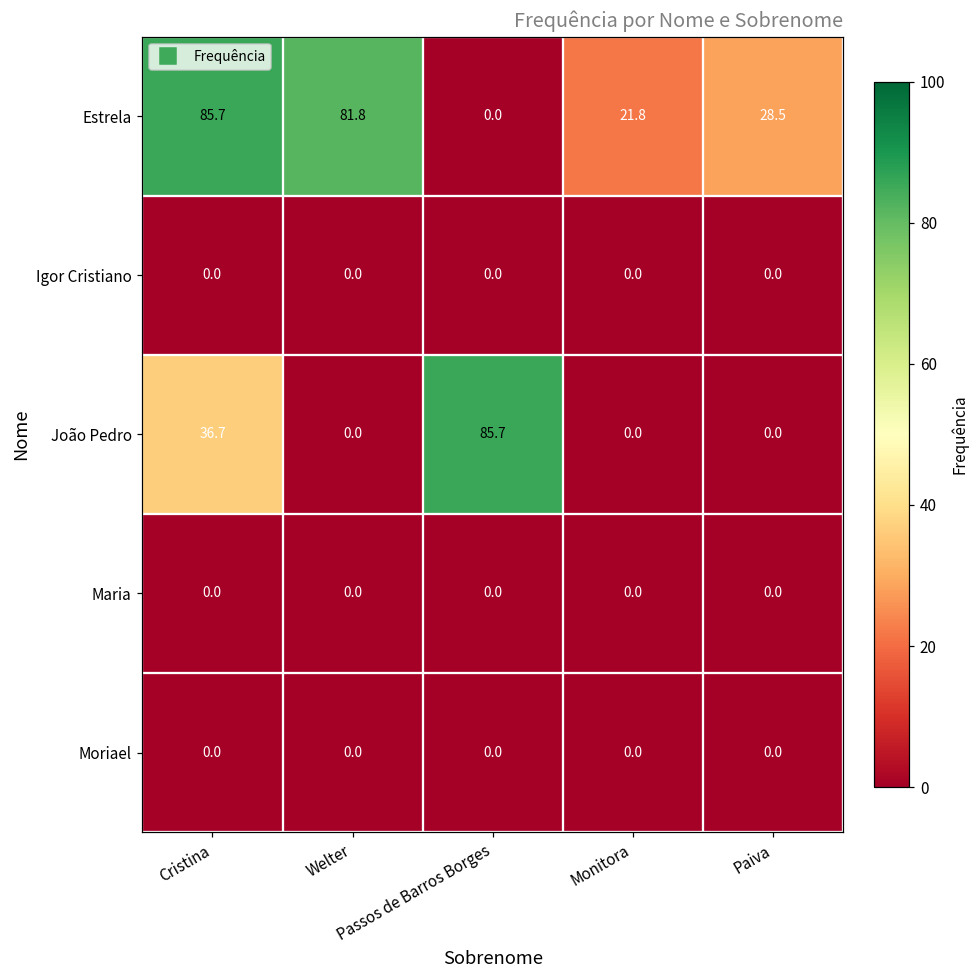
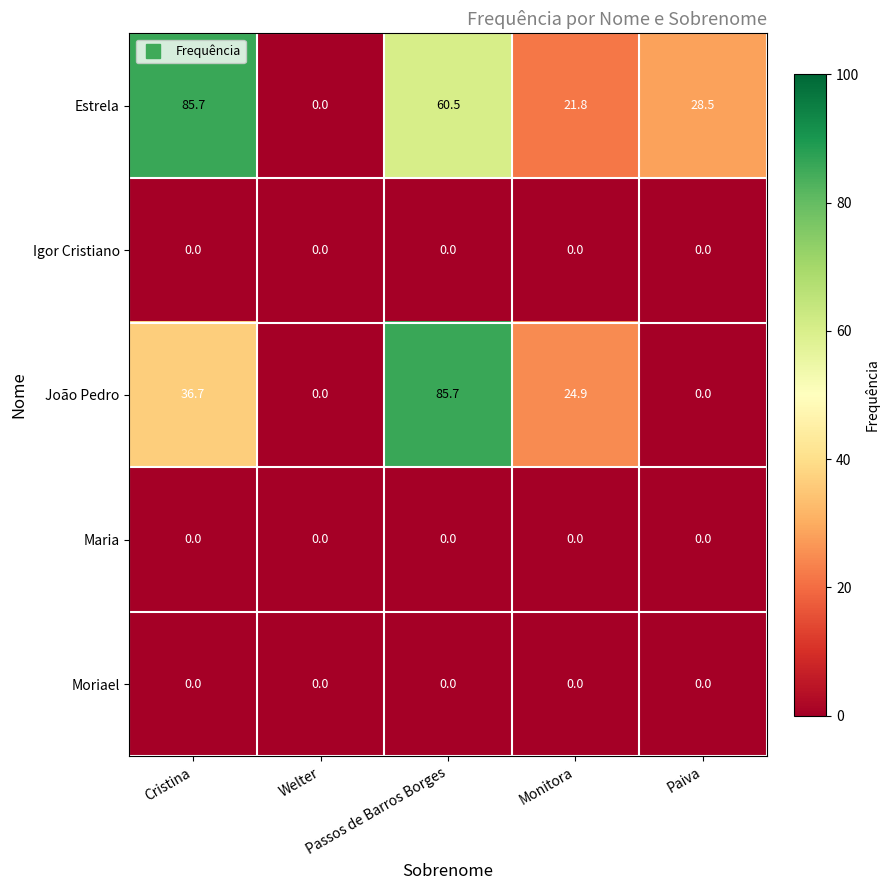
  {
    "Estrela": {
      "Cristina": 85.7,
-     "Welter": 81.8,
-     "Passos de Barros Borges": 0.0,
+     "Welter": 0.0,
+     "Passos de Barros Borges": 60.5,
      "Monitora": 21.8,
      "Paiva": 28.5
    },
    "Igor Cristiano": {
      "Cristina": 0.0,
      "Welter": 0.0,
      "Passos de Barros Borges": 0.0,
      "Monitora": 0.0,
      "Paiva": 0.0
    },
    "João Pedro": {
      "Cristina": 36.7,
      "Welter": 0.0,
      "Passos de Barros Borges": 85.7,
-     "Monitora": 0.0,
+     "Monitora": 24.9,
      "Paiva": 0.0
    },
    "Maria": {
      "Cristina": 0.0,
      "Welter": 0.0,
      "Passos de Barros Borges": 0.0,
      "Monitora": 0.0,
      "Paiva": 0.0
    },
    "Moriael": {
      "Cristina": 0.0,
      "Welter": 0.0,
      "Passos de Barros Borges": 0.0,
      "Monitora": 0.0,
      "Paiva": 0.0
    }
  }
